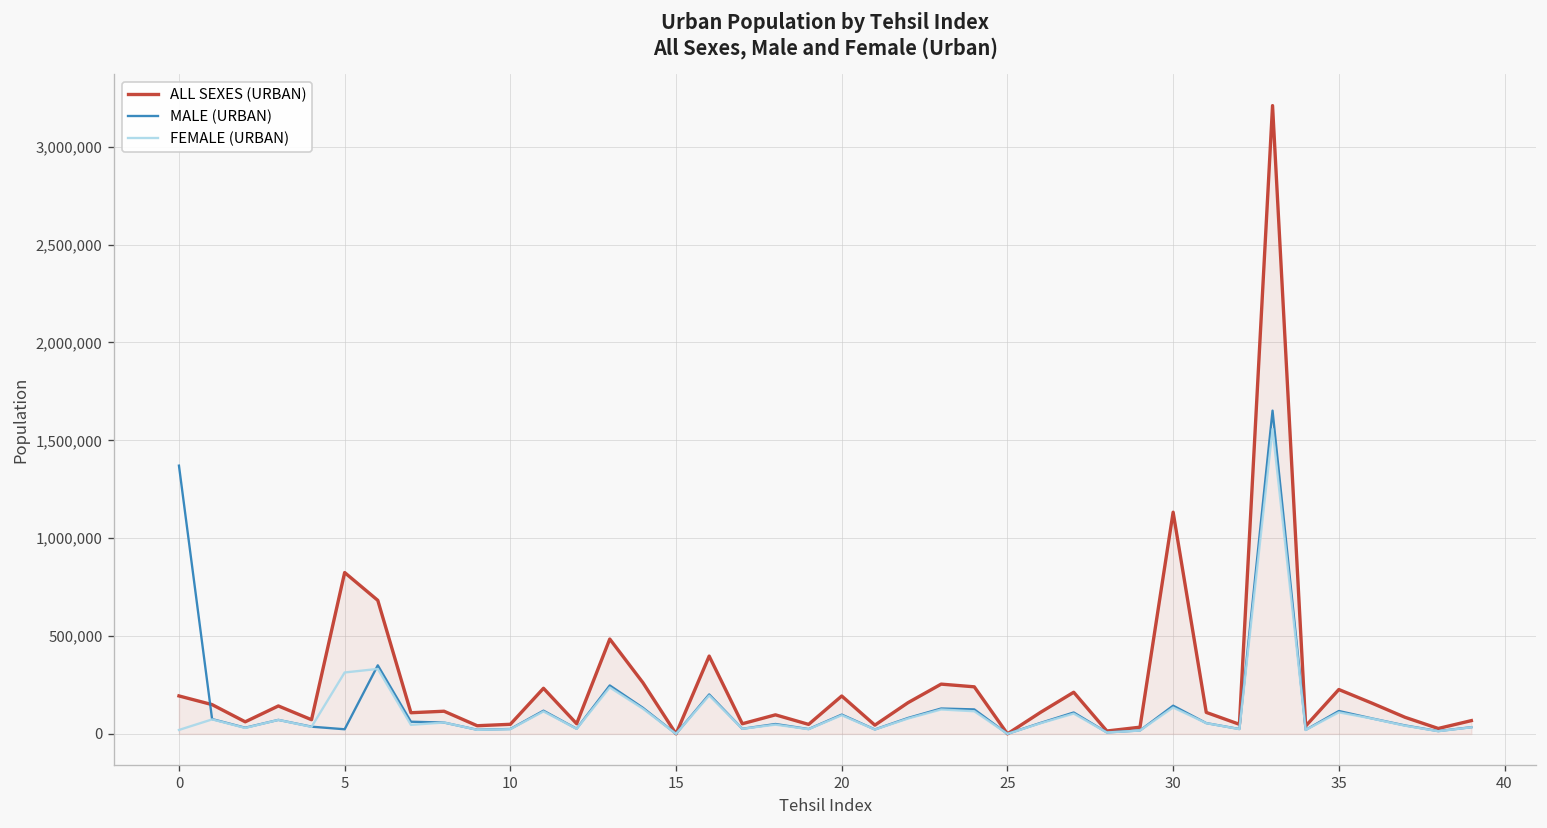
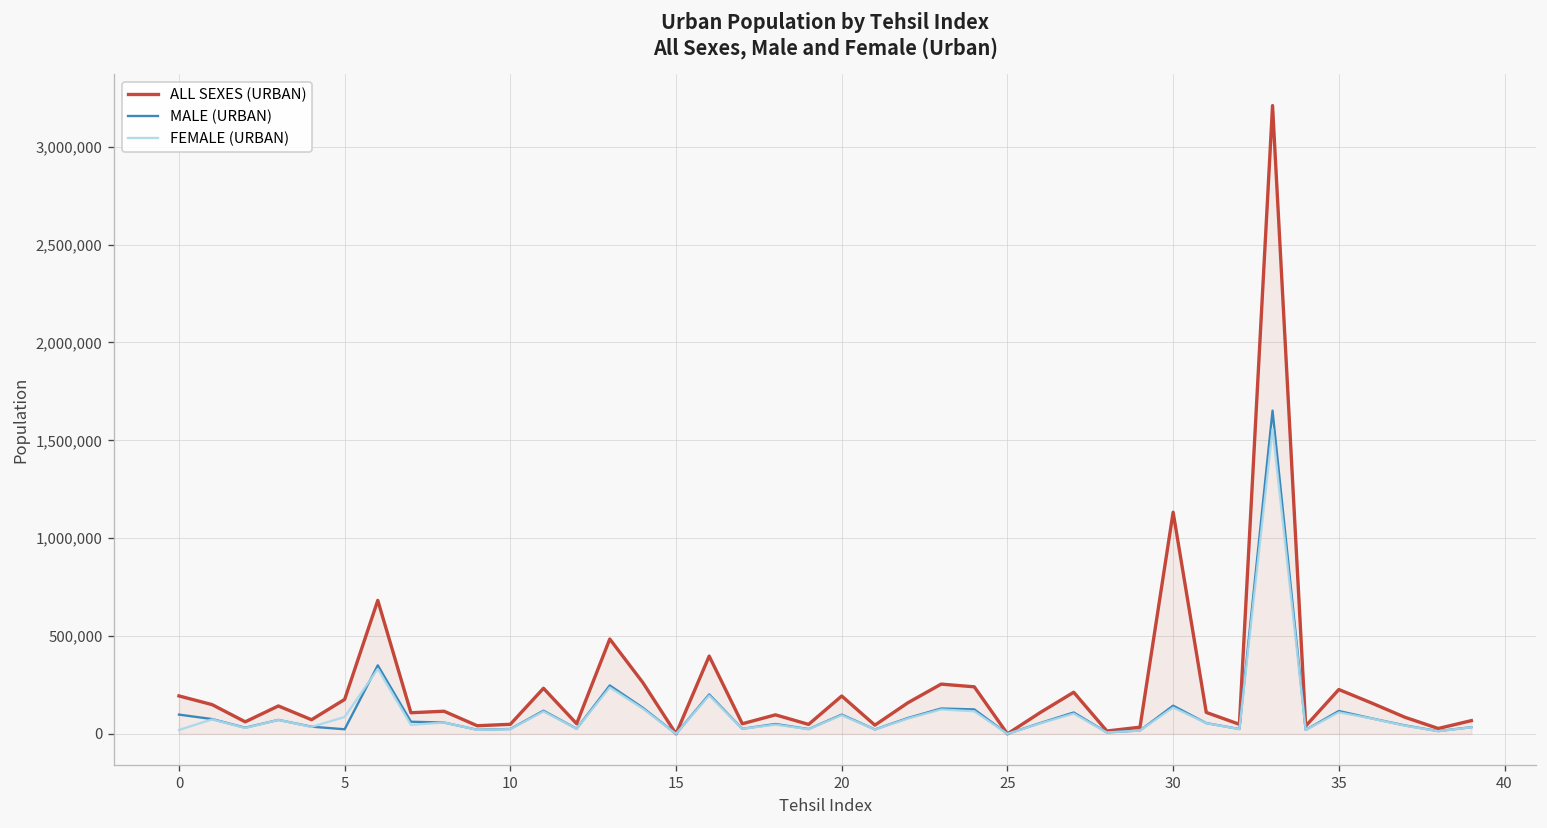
  {
    "ALL SEXES (URBAN)": {
      "0": "190,000",
-     "5": "820,000",
+     "5": "180,000",
      "10": "50,000",
      "20": "190,000",
      "30": "1,130,000",
      "35": "230,000"
    },
    "MALE (URBAN)": {
-     "0": "1,370,000",
+     "0": "100,000",
      "5": "20,000"
    },
    "FEMALE (URBAN)": {
      "0": "20,000",
-     "5": "310,000"
+     "5": "90,000"
    }
  }
